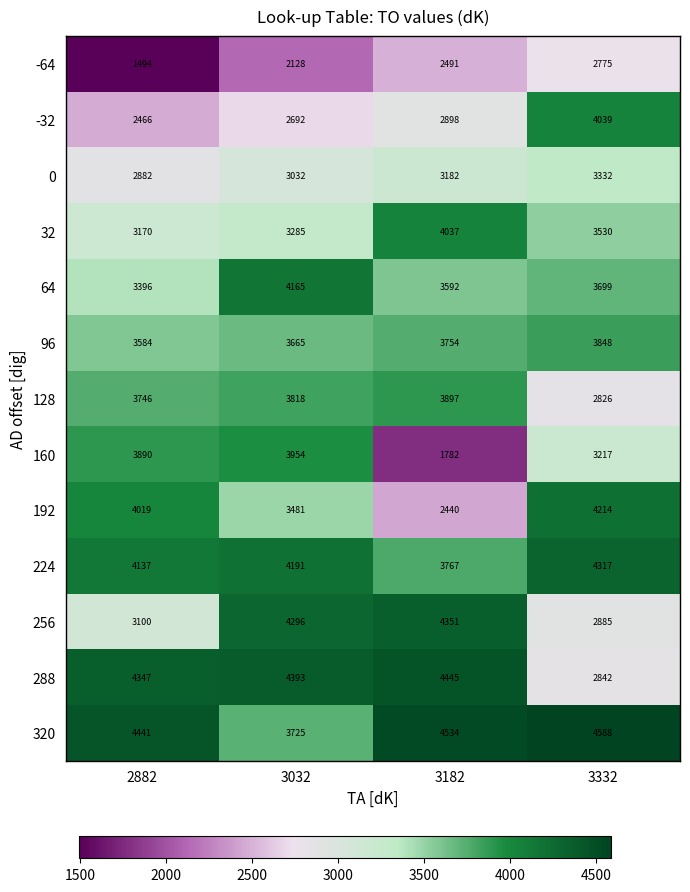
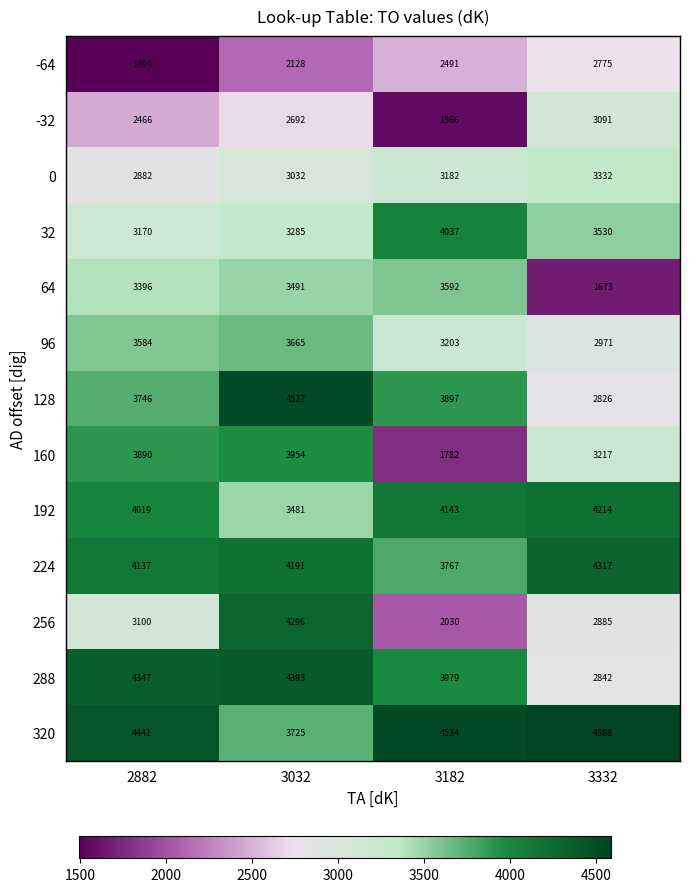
  {
    "-64": {
      "2882": 1494,
      "3032": 2128,
      "3182": 2491,
      "3332": 2775
    },
    "-32": {
      "2882": 2466,
      "3032": 2692,
-     "3182": 2898,
-     "3332": 4039
+     "3182": 1566,
+     "3332": 3091
    },
    "0": {
      "2882": 2882,
      "3032": 3032,
      "3182": 3182,
      "3332": 3332
    },
    "32": {
      "2882": 3170,
      "3032": 3285,
      "3182": 4037,
      "3332": 3530
    },
    "64": {
      "2882": 3396,
-     "3032": 4165,
+     "3032": 3491,
      "3182": 3592,
-     "3332": 3699
+     "3332": 1673
    },
    "96": {
      "2882": 3584,
      "3032": 3665,
-     "3182": 3754,
-     "3332": 3848
+     "3182": 3203,
+     "3332": 2971
    },
    "128": {
      "2882": 3746,
-     "3032": 3818,
+     "3032": 4527,
      "3182": 3897,
      "3332": 2826
    },
    "160": {
      "2882": 3890,
      "3032": 3954,
      "3182": 1782,
      "3332": 3217
    },
    "192": {
      "2882": 4019,
      "3032": 3481,
-     "3182": 2440,
+     "3182": 4143,
      "3332": 4214
    },
    "224": {
      "2882": 4137,
      "3032": 4191,
      "3182": 3767,
      "3332": 4317
    },
    "256": {
      "2882": 3100,
      "3032": 4296,
-     "3182": 4351,
+     "3182": 2030,
      "3332": 2885
    },
    "288": {
      "2882": 4347,
      "3032": 4393,
-     "3182": 4445,
+     "3182": 3979,
      "3332": 2842
    },
    "320": {
      "2882": 4441,
      "3032": 3725,
      "3182": 4534,
      "3332": 4588
    }
  }
